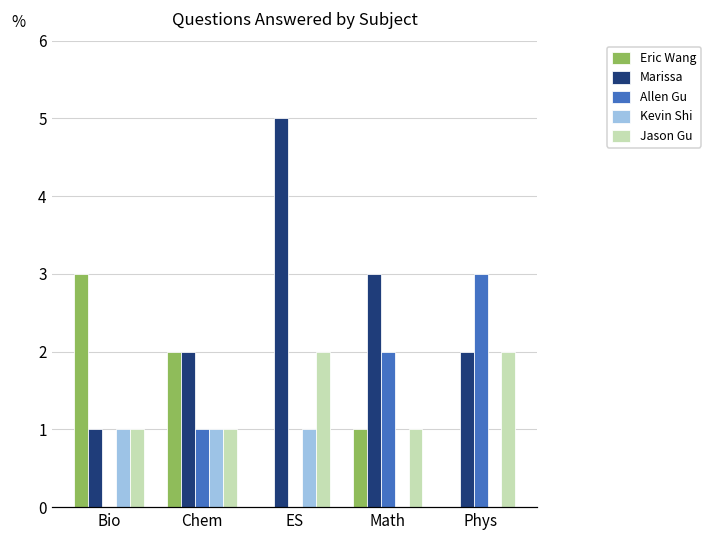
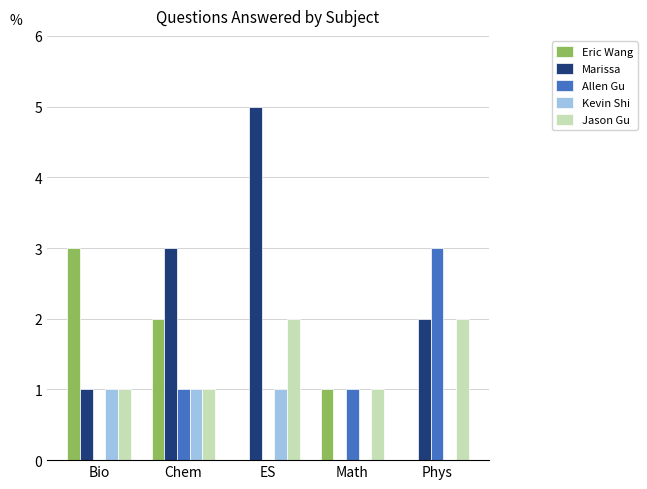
  {
    "Eric Wang": {
      "Bio": 3,
      "Chem": 2,
      "ES": 0,
      "Math": 1,
      "Phys": 0
    },
    "Marissa": {
      "Bio": 1,
-     "Chem": 2,
+     "Chem": 3,
      "ES": 5,
-     "Math": 3,
+     "Math": 0,
      "Phys": 2
    },
    "Allen Gu": {
      "Bio": 0,
      "Chem": 1,
      "ES": 0,
-     "Math": 2,
+     "Math": 1,
      "Phys": 3
    },
    "Kevin Shi": {
      "Bio": 1,
      "Chem": 1,
      "ES": 1,
      "Math": 0,
      "Phys": 0
    },
    "Jason Gu": {
      "Bio": 1,
      "Chem": 1,
      "ES": 2,
      "Math": 1,
      "Phys": 2
    }
  }
